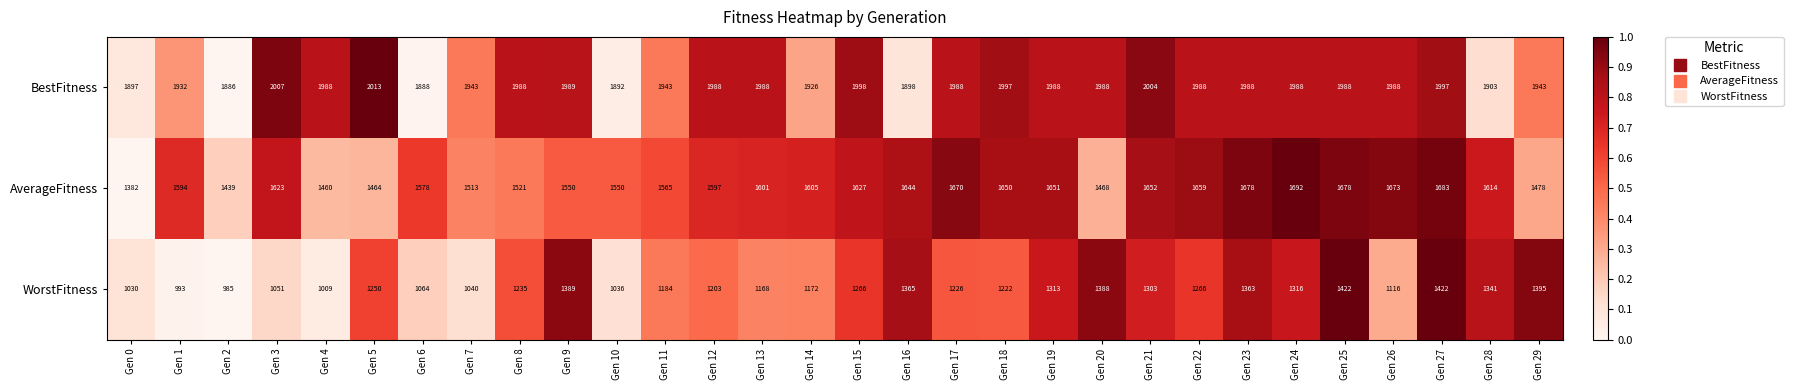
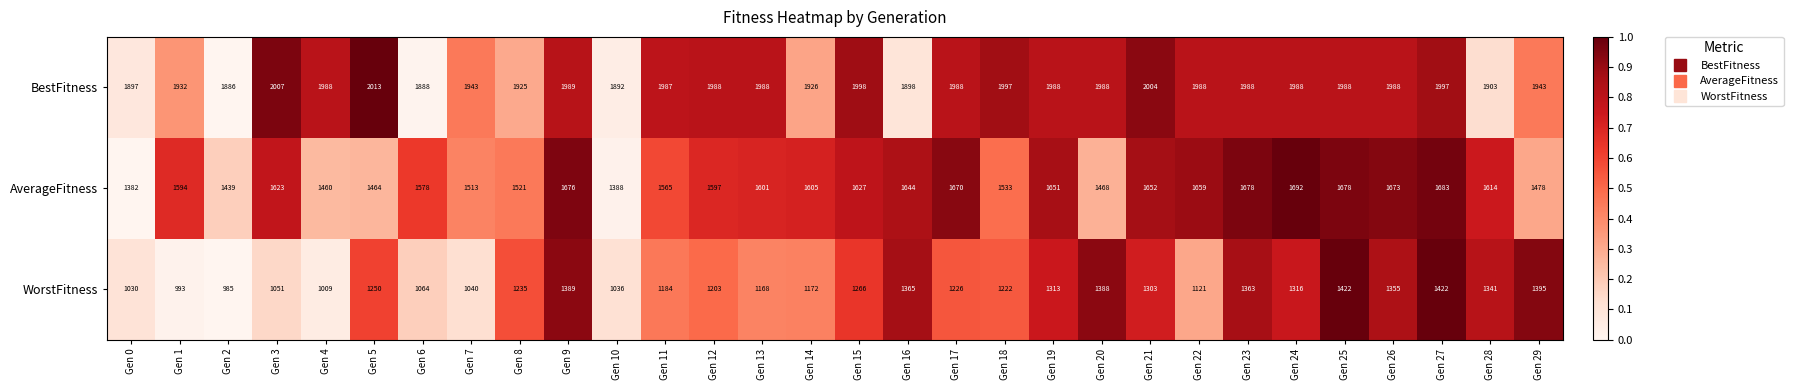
  {
    "BestFitness": {
      "Gen 0": 1897,
      "Gen 1": 1932,
      "Gen 2": 1886,
      "Gen 3": 2007,
      "Gen 4": 1988,
      "Gen 5": 2013,
      "Gen 6": 1888,
      "Gen 7": 1943,
-     "Gen 8": 1988,
+     "Gen 8": 1925,
      "Gen 9": 1989,
      "Gen 10": 1892,
-     "Gen 11": 1943,
+     "Gen 11": 1987,
      "Gen 12": 1988,
      "Gen 13": 1988,
      "Gen 14": 1926,
      "Gen 15": 1998,
      "Gen 16": 1898,
      "Gen 17": 1988,
      "Gen 18": 1997,
      "Gen 19": 1988,
      "Gen 20": 1988,
      "Gen 21": 2004,
      "Gen 22": 1988,
      "Gen 23": 1988,
      "Gen 24": 1988,
      "Gen 25": 1988,
      "Gen 26": 1988,
      "Gen 27": 1997,
      "Gen 28": 1903,
      "Gen 29": 1943
    },
    "AverageFitness": {
      "Gen 0": 1382,
      "Gen 1": 1594,
      "Gen 2": 1439,
      "Gen 3": 1623,
      "Gen 4": 1460,
      "Gen 5": 1464,
      "Gen 6": 1578,
      "Gen 7": 1513,
      "Gen 8": 1521,
-     "Gen 9": 1550,
-     "Gen 10": 1550,
+     "Gen 9": 1676,
+     "Gen 10": 1388,
      "Gen 11": 1565,
      "Gen 12": 1597,
      "Gen 13": 1601,
      "Gen 14": 1605,
      "Gen 15": 1627,
      "Gen 16": 1644,
      "Gen 17": 1670,
-     "Gen 18": 1650,
+     "Gen 18": 1533,
      "Gen 19": 1651,
      "Gen 20": 1468,
      "Gen 21": 1652,
      "Gen 22": 1659,
      "Gen 23": 1678,
      "Gen 24": 1692,
      "Gen 25": 1678,
      "Gen 26": 1673,
      "Gen 27": 1683,
      "Gen 28": 1614,
      "Gen 29": 1478
    },
    "WorstFitness": {
      "Gen 0": 1030,
      "Gen 1": 993,
      "Gen 2": 985,
      "Gen 3": 1051,
      "Gen 4": 1009,
      "Gen 5": 1250,
      "Gen 6": 1064,
      "Gen 7": 1040,
      "Gen 8": 1235,
      "Gen 9": 1389,
      "Gen 10": 1036,
      "Gen 11": 1184,
      "Gen 12": 1203,
      "Gen 13": 1168,
      "Gen 14": 1172,
      "Gen 15": 1266,
      "Gen 16": 1365,
      "Gen 17": 1226,
      "Gen 18": 1222,
      "Gen 19": 1313,
      "Gen 20": 1388,
      "Gen 21": 1303,
-     "Gen 22": 1266,
+     "Gen 22": 1121,
      "Gen 23": 1363,
      "Gen 24": 1316,
      "Gen 25": 1422,
-     "Gen 26": 1116,
+     "Gen 26": 1355,
      "Gen 27": 1422,
      "Gen 28": 1341,
      "Gen 29": 1395
    }
  }
